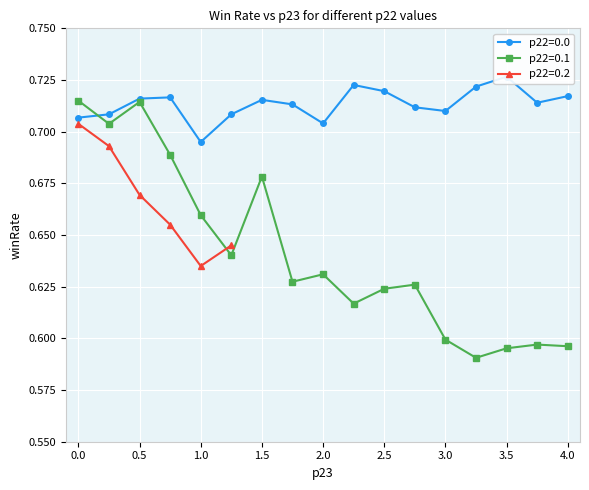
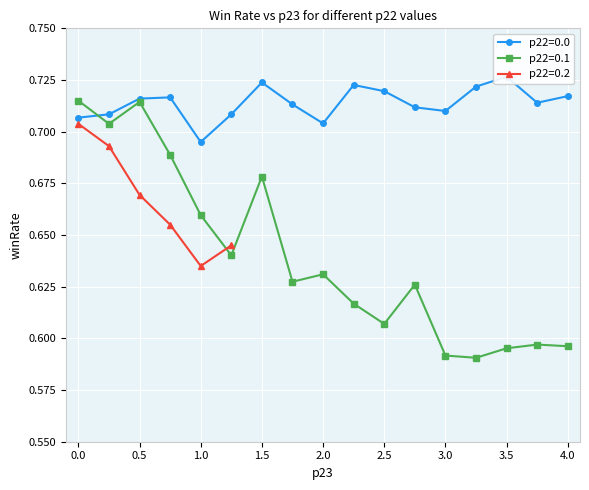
  {
    "p22=0.0": {
      "0.0": 0.707,
      "0.5": 0.716,
      "1.0": 0.695,
-     "1.5": 0.715,
+     "1.5": 0.724,
      "2.0": 0.704,
      "2.5": 0.720,
      "3.0": 0.710,
      "4.0": 0.717
    },
    "p22=0.1": {
      "0.0": 0.715,
      "0.5": 0.714,
      "1.0": 0.660,
      "1.5": 0.678,
      "2.0": 0.631,
-     "2.5": 0.624,
-     "3.0": 0.599,
+     "2.5": 0.607,
+     "3.0": 0.592,
      "3.5": 0.595,
      "4.0": 0.596
    },
    "p22=0.2": {
      "0.0": 0.704,
      "0.5": 0.669,
      "1.0": 0.635
    }
  }
